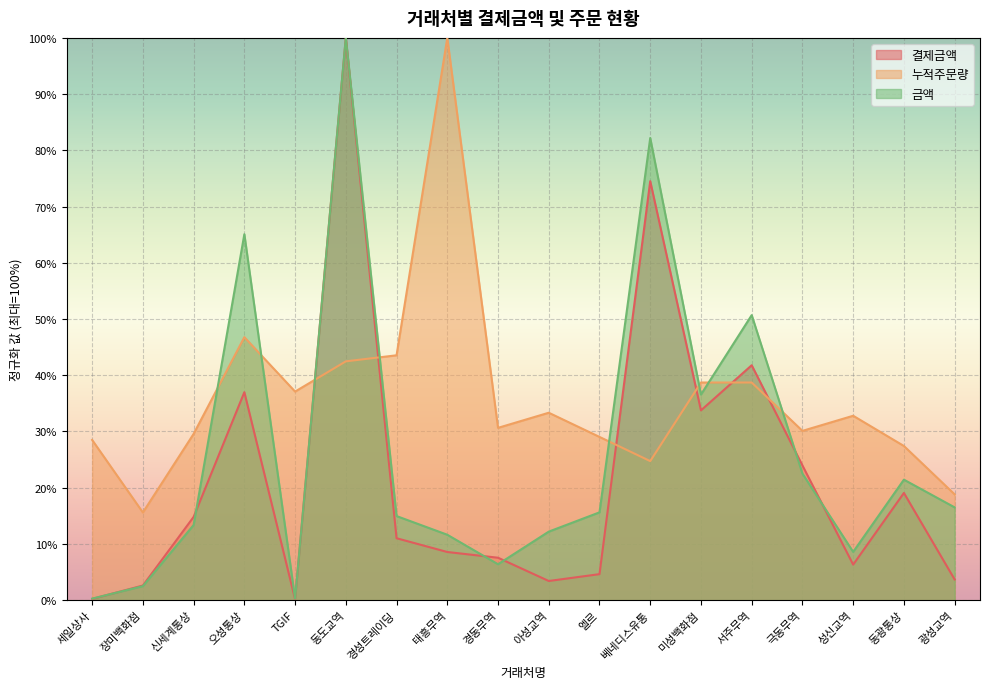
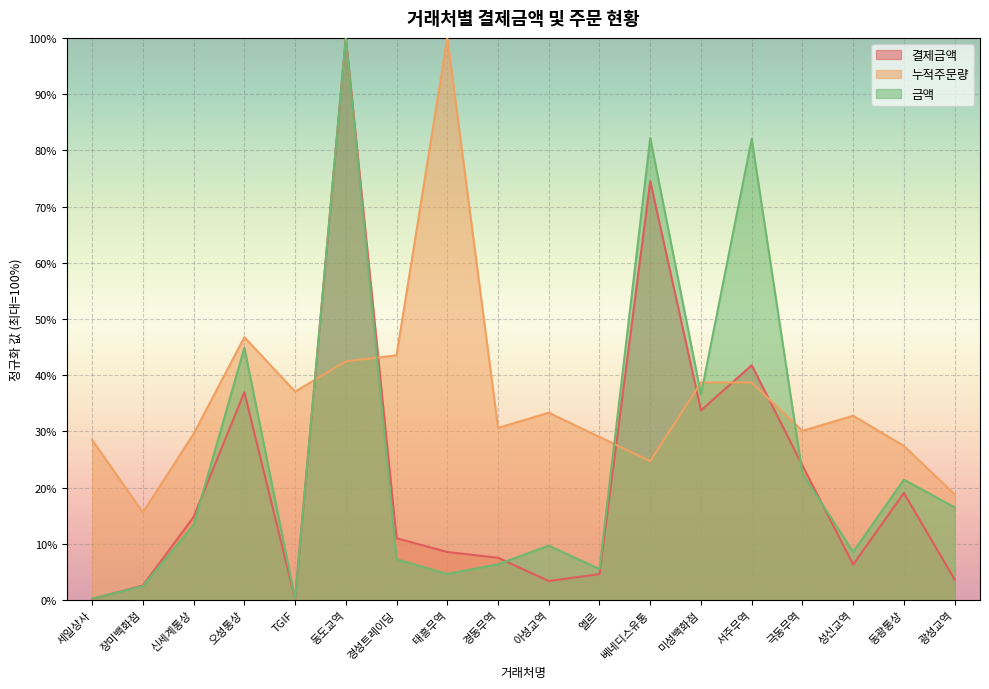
  {
    "금액": {
      "신세계통상": "13%",
-     "오성통상": "65%",
-     "경성트레이딩": "15%",
-     "태흥무역": "12%",
+     "오성통상": "45%",
+     "경성트레이딩": "7%",
+     "태흥무역": "5%",
      "경동무역": "6%",
-     "아성교역": "12%",
-     "엘르": "16%",
+     "아성교역": "10%",
+     "엘르": "6%",
      "베네디스유통": "82%",
      "미성백화점": "37%",
-     "서주무역": "51%",
+     "서주무역": "82%",
      "극동무역": "23%",
      "성신교역": "9%",
      "동광통상": "21%",
      "광성교역": "17%"
    }
  }
